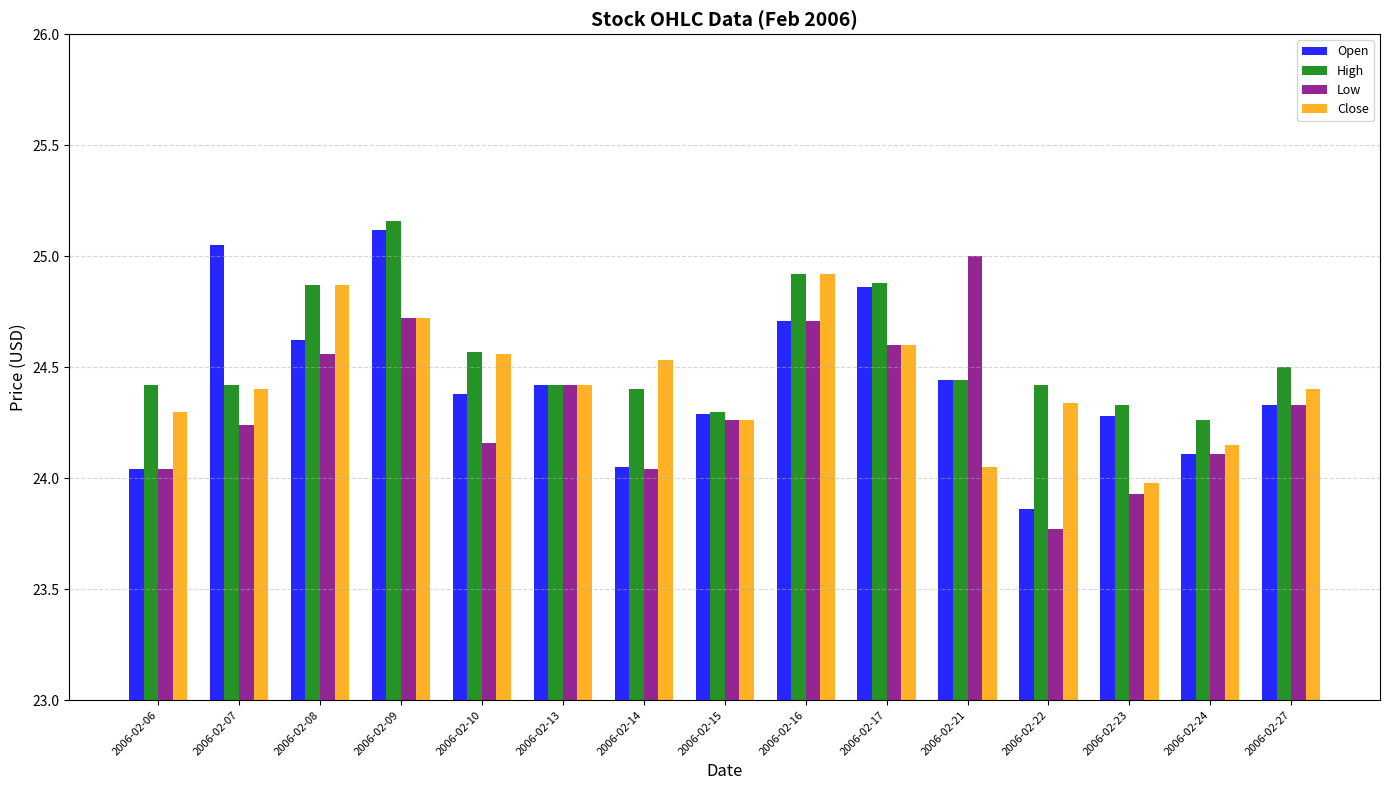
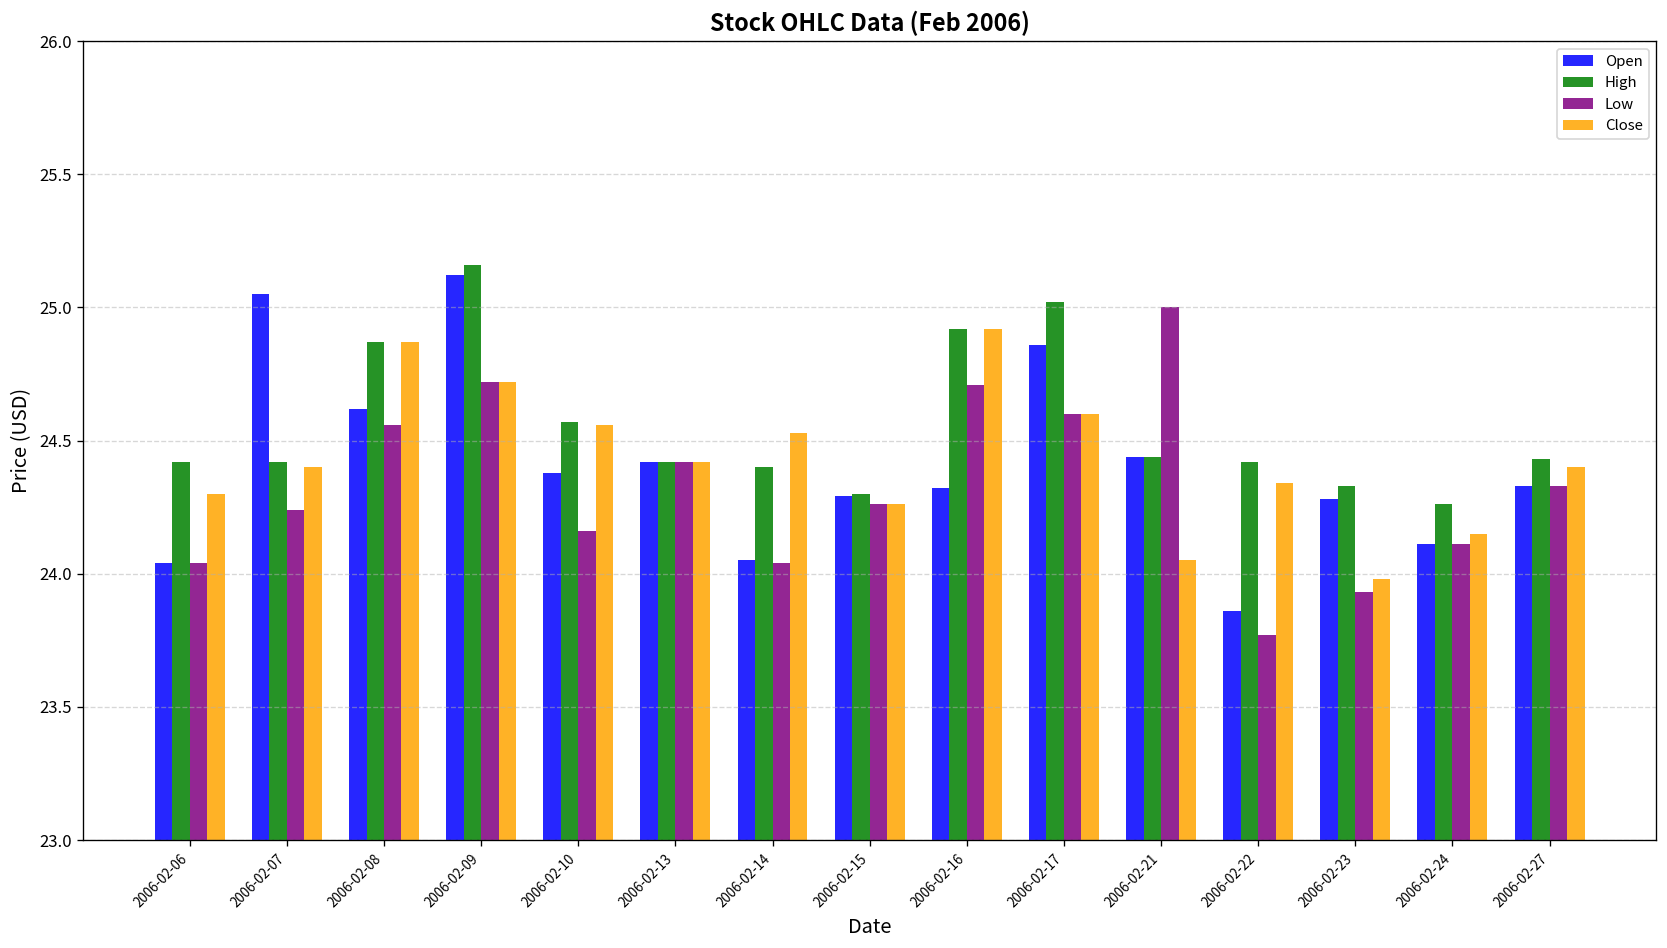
  {
    "Open": {
      "2006-02-06": 24.04,
      "2006-02-07": 25.05,
      "2006-02-08": 24.62,
      "2006-02-09": 25.12,
      "2006-02-10": 24.38,
      "2006-02-13": 24.42,
      "2006-02-14": 24.05,
      "2006-02-15": 24.29,
-     "2006-02-16": 24.71,
+     "2006-02-16": 24.32,
      "2006-02-17": 24.86,
      "2006-02-21": 24.44,
      "2006-02-22": 23.86,
      "2006-02-23": 24.28,
      "2006-02-24": 24.11,
      "2006-02-27": 24.33
    },
    "High": {
      "2006-02-06": 24.42,
      "2006-02-07": 24.42,
      "2006-02-08": 24.87,
      "2006-02-09": 25.16,
      "2006-02-10": 24.57,
      "2006-02-13": 24.42,
      "2006-02-14": 24.40,
      "2006-02-15": 24.30,
      "2006-02-16": 24.92,
-     "2006-02-17": 24.88,
+     "2006-02-17": 25.02,
      "2006-02-21": 24.44,
      "2006-02-22": 24.42,
      "2006-02-23": 24.33,
      "2006-02-24": 24.26,
-     "2006-02-27": 24.50
+     "2006-02-27": 24.43
    },
    "Low": {
      "2006-02-06": 24.04,
      "2006-02-07": 24.24,
      "2006-02-08": 24.56,
      "2006-02-09": 24.72,
      "2006-02-10": 24.16,
      "2006-02-13": 24.42,
      "2006-02-14": 24.04,
      "2006-02-15": 24.26,
      "2006-02-16": 24.71,
      "2006-02-17": 24.60,
      "2006-02-21": 25.00,
      "2006-02-22": 23.77,
      "2006-02-23": 23.93,
      "2006-02-24": 24.11,
      "2006-02-27": 24.33
    },
    "Close": {
      "2006-02-06": 24.30,
      "2006-02-07": 24.40,
      "2006-02-08": 24.87,
      "2006-02-09": 24.72,
      "2006-02-10": 24.56,
      "2006-02-13": 24.42,
      "2006-02-14": 24.53,
      "2006-02-15": 24.26,
      "2006-02-16": 24.92,
      "2006-02-17": 24.60,
      "2006-02-21": 24.05,
      "2006-02-22": 24.34,
      "2006-02-23": 23.98,
      "2006-02-24": 24.15,
      "2006-02-27": 24.40
    }
  }
